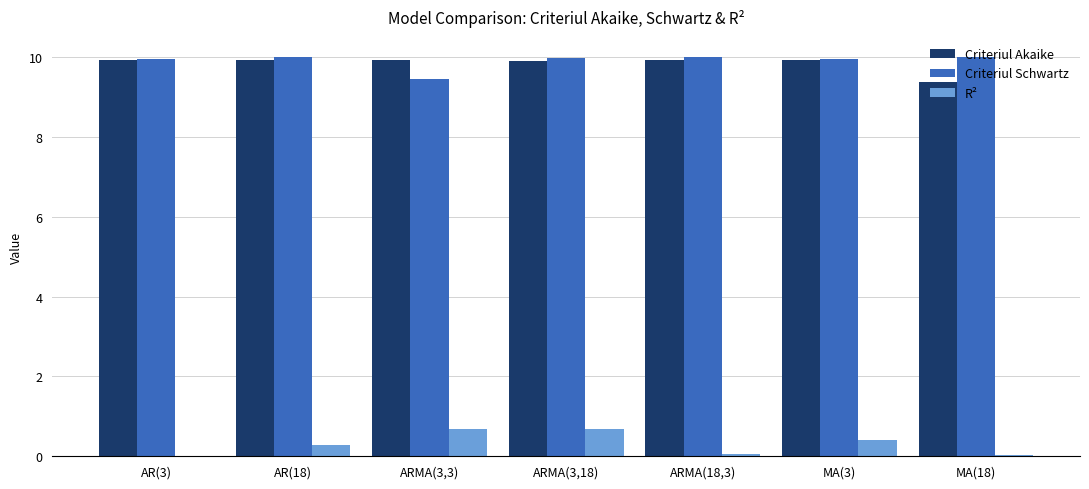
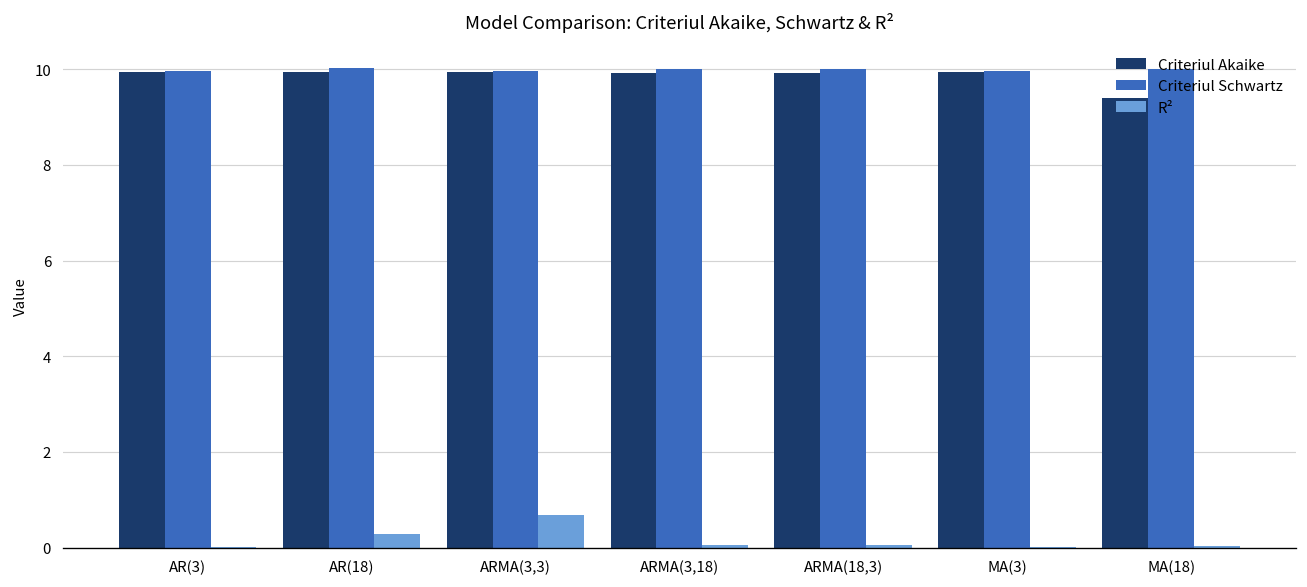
  {
    "Criteriul Akaike": {
      "AR(3)": 9.9,
      "AR(18)": 9.9,
      "ARMA(3,3)": 9.9,
      "ARMA(3,18)": 9.9,
      "ARMA(18,3)": 9.9,
      "MA(3)": 9.9,
      "MA(18)": 9.4
    },
    "Criteriul Schwartz": {
      "AR(3)": 10.0,
      "AR(18)": 10.0,
-     "ARMA(3,3)": 9.5,
+     "ARMA(3,3)": 10.0,
      "ARMA(3,18)": 10.0,
      "ARMA(18,3)": 10.0,
      "MA(3)": 10.0,
      "MA(18)": 10.0
    },
    "R²": {
      "AR(18)": 0.3,
      "ARMA(3,3)": 0.7,
-     "ARMA(3,18)": 0.7,
-     "MA(3)": 0.4
+     "ARMA(3,18)": 0.1,
+     "MA(3)": 0.0
    }
  }
